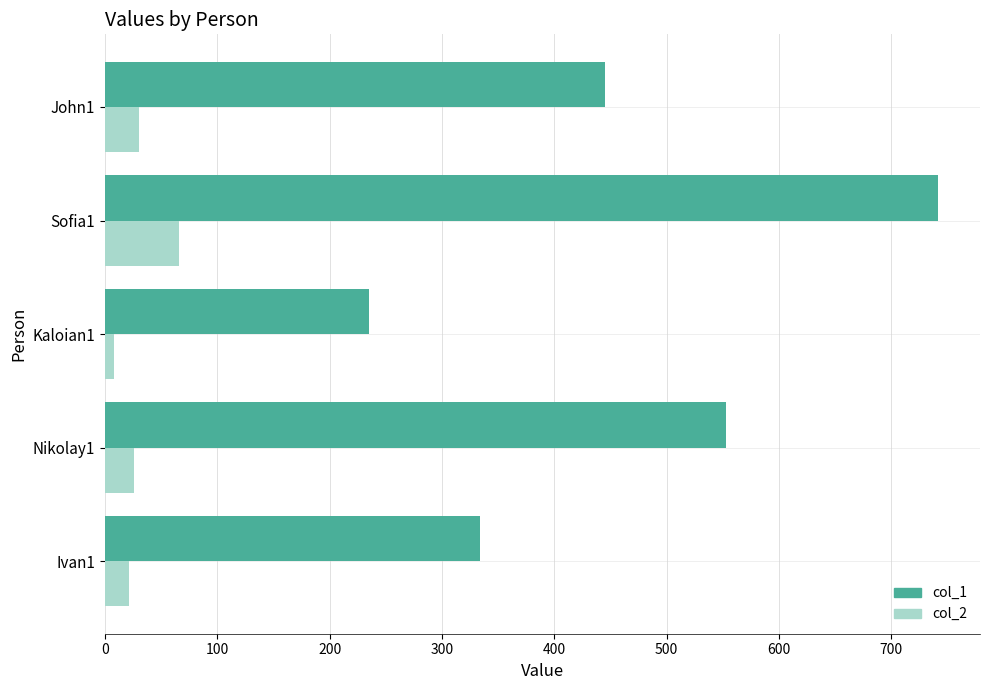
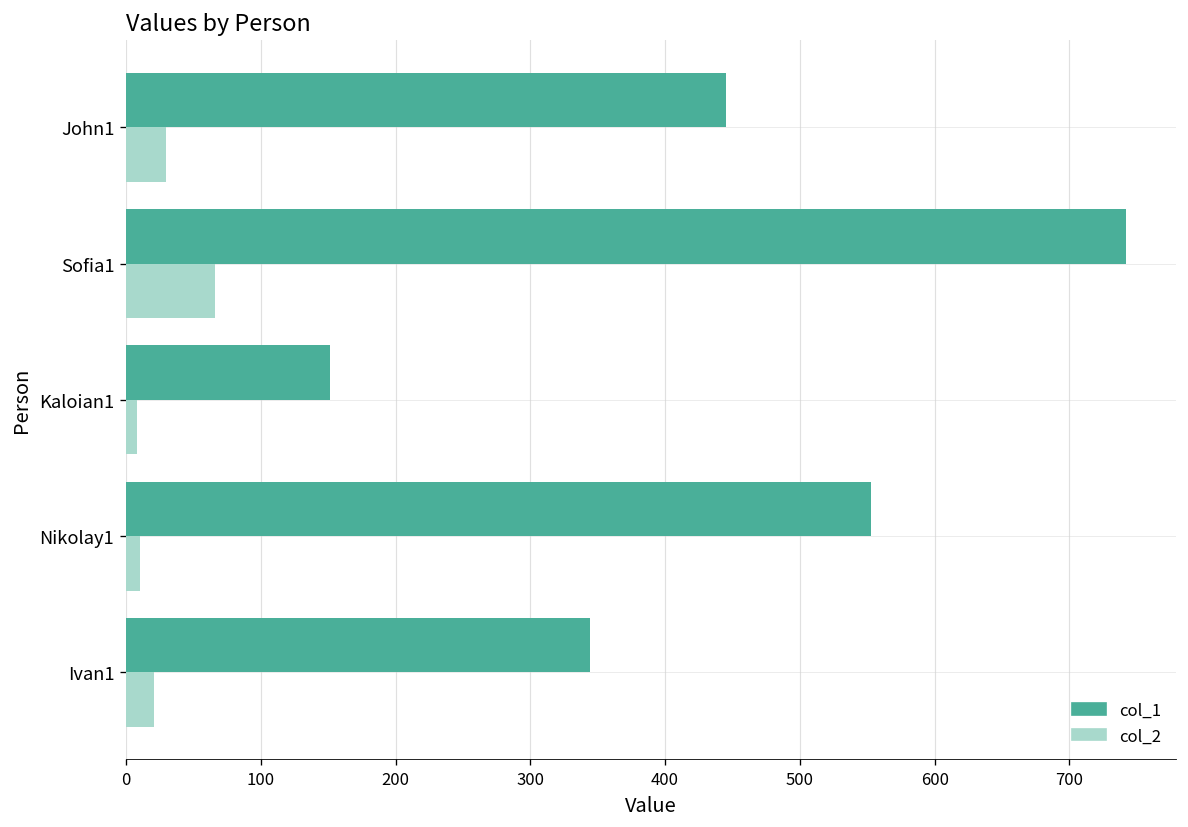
  {
    "col_1": {
      "John1": 445,
      "Sofia1": 742,
-     "Kaloian1": 235,
+     "Kaloian1": 151,
      "Nikolay1": 553,
-     "Ivan1": 334
+     "Ivan1": 344
    },
    "col_2": {
      "John1": 30,
      "Sofia1": 66,
      "Kaloian1": 8,
-     "Nikolay1": 26,
+     "Nikolay1": 10,
      "Ivan1": 21
    }
  }
